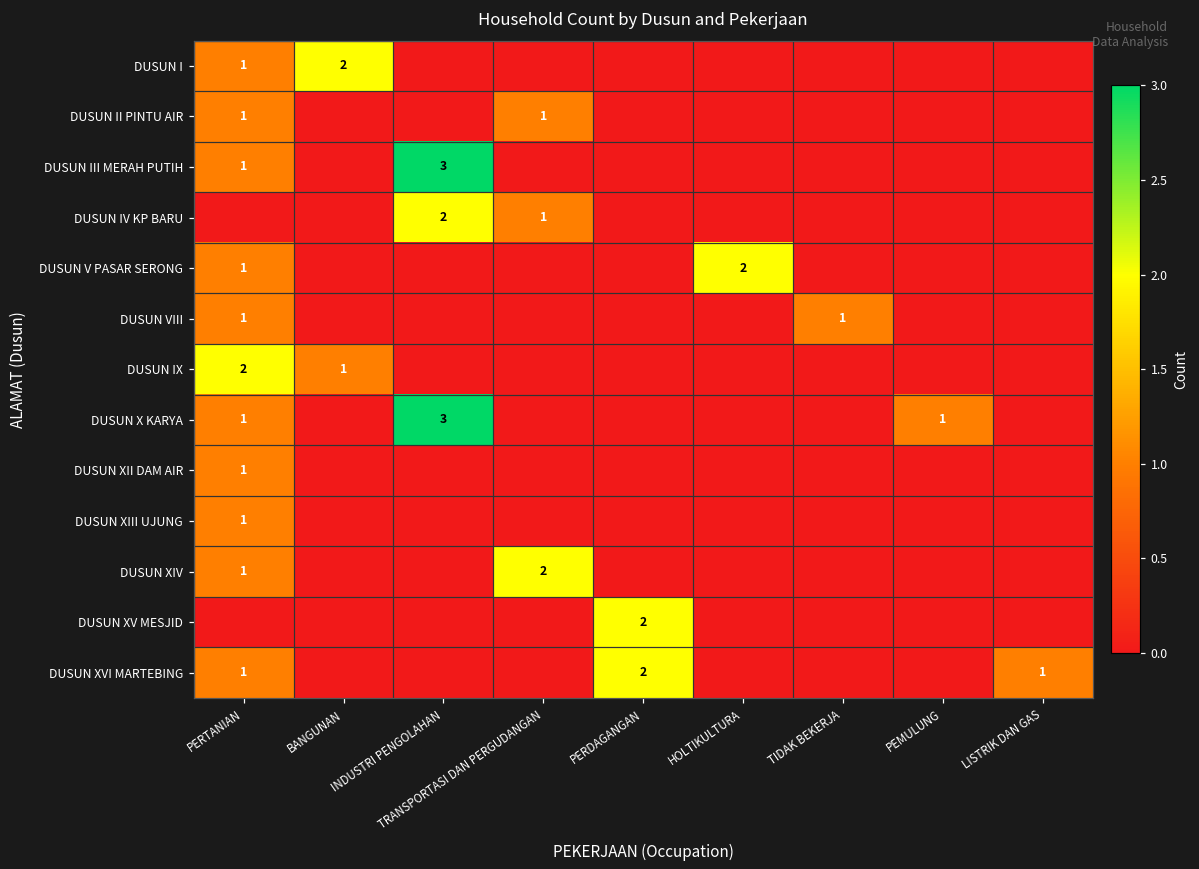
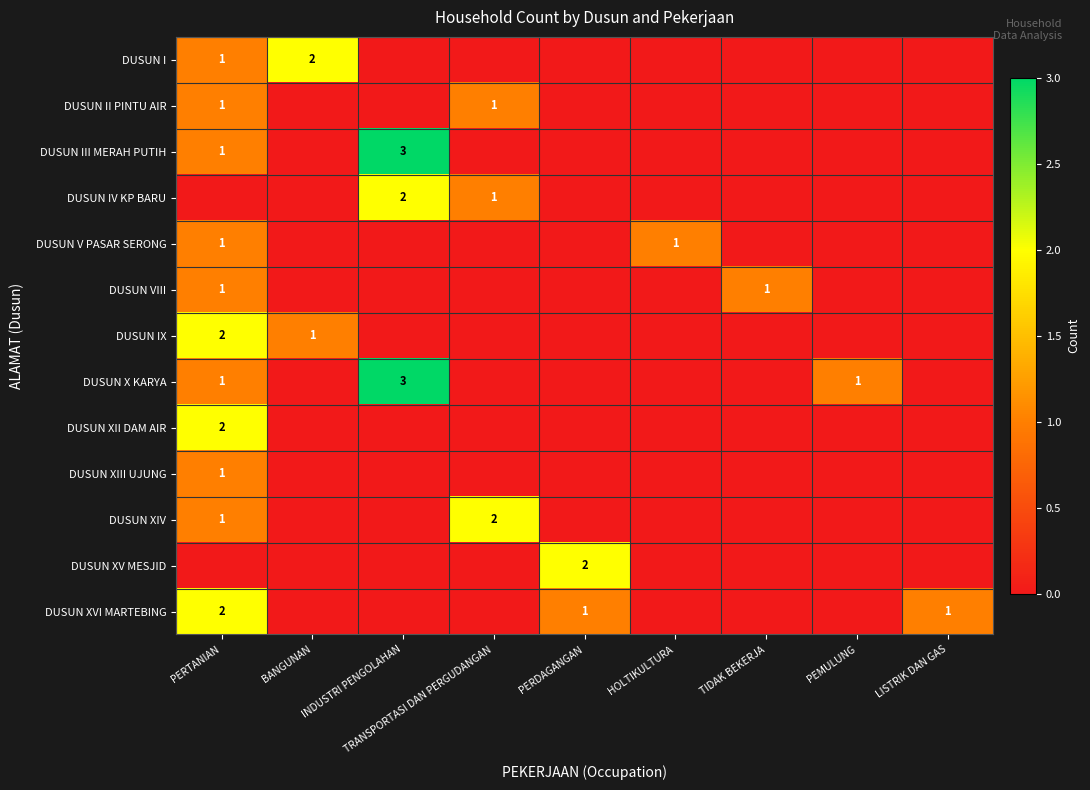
  {
    "DUSUN I": {
      "PERTANIAN": 1,
      "BANGUNAN": 2
    },
    "DUSUN II PINTU AIR": {
      "PERTANIAN": 1,
      "TRANSPORTASI DAN PERGUDANGAN": 1
    },
    "DUSUN III MERAH PUTIH": {
      "PERTANIAN": 1,
      "INDUSTRI PENGOLAHAN": 3
    },
    "DUSUN IV KP BARU": {
      "INDUSTRI PENGOLAHAN": 2,
      "TRANSPORTASI DAN PERGUDANGAN": 1
    },
    "DUSUN V PASAR SERONG": {
      "PERTANIAN": 1,
-     "HOLTIKULTURA": 2
+     "HOLTIKULTURA": 1
    },
    "DUSUN VIII": {
      "PERTANIAN": 1,
      "TIDAK BEKERJA": 1
    },
    "DUSUN IX": {
      "PERTANIAN": 2,
      "BANGUNAN": 1
    },
    "DUSUN X KARYA": {
      "PERTANIAN": 1,
      "INDUSTRI PENGOLAHAN": 3,
      "PEMULUNG": 1
    },
    "DUSUN XII DAM AIR": {
-     "PERTANIAN": 1
+     "PERTANIAN": 2
    },
    "DUSUN XIII UJUNG": {
      "PERTANIAN": 1
    },
    "DUSUN XIV": {
      "PERTANIAN": 1,
      "TRANSPORTASI DAN PERGUDANGAN": 2
    },
    "DUSUN XV MESJID": {
      "PERDAGANGAN": 2
    },
    "DUSUN XVI MARTEBING": {
-     "PERTANIAN": 1,
-     "PERDAGANGAN": 2,
+     "PERTANIAN": 2,
+     "PERDAGANGAN": 1,
      "LISTRIK DAN GAS": 1
    }
  }
